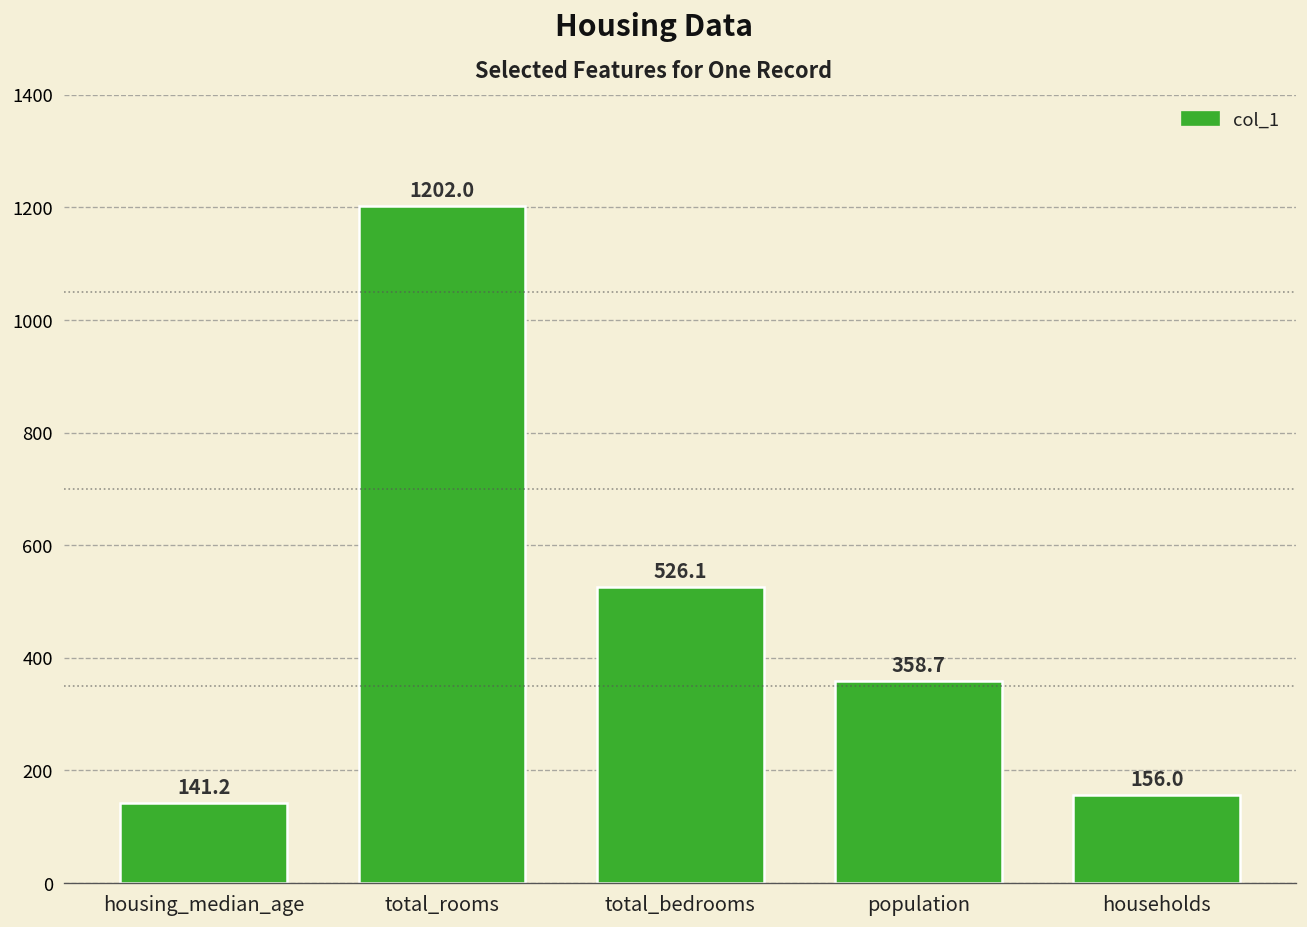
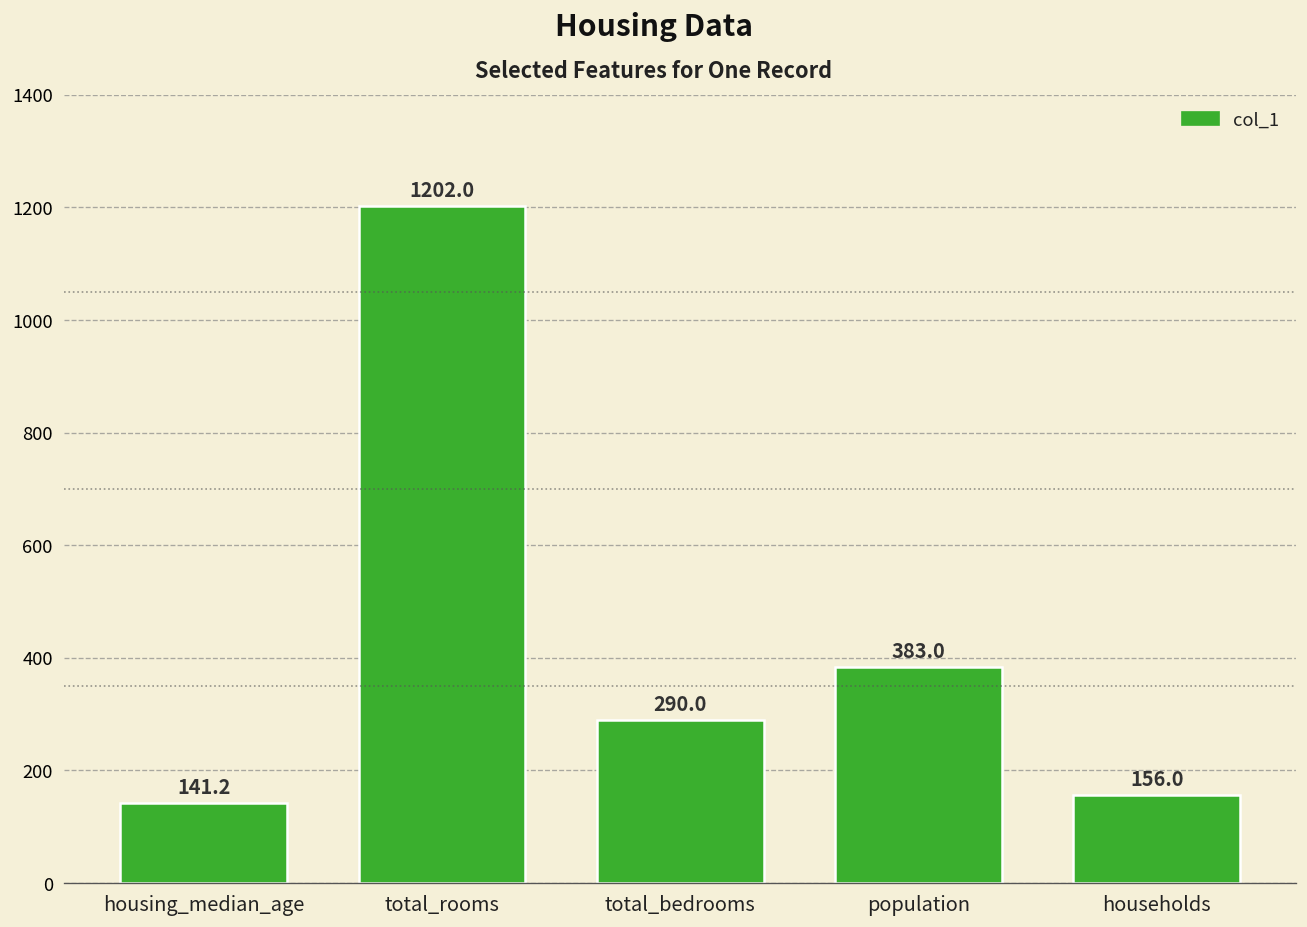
  {
    "housing_median_age": 141.2,
    "total_rooms": 1202.0,
-   "total_bedrooms": 526.1,
-   "population": 358.7,
+   "total_bedrooms": 290.0,
+   "population": 383.0,
    "households": 156.0
  }
